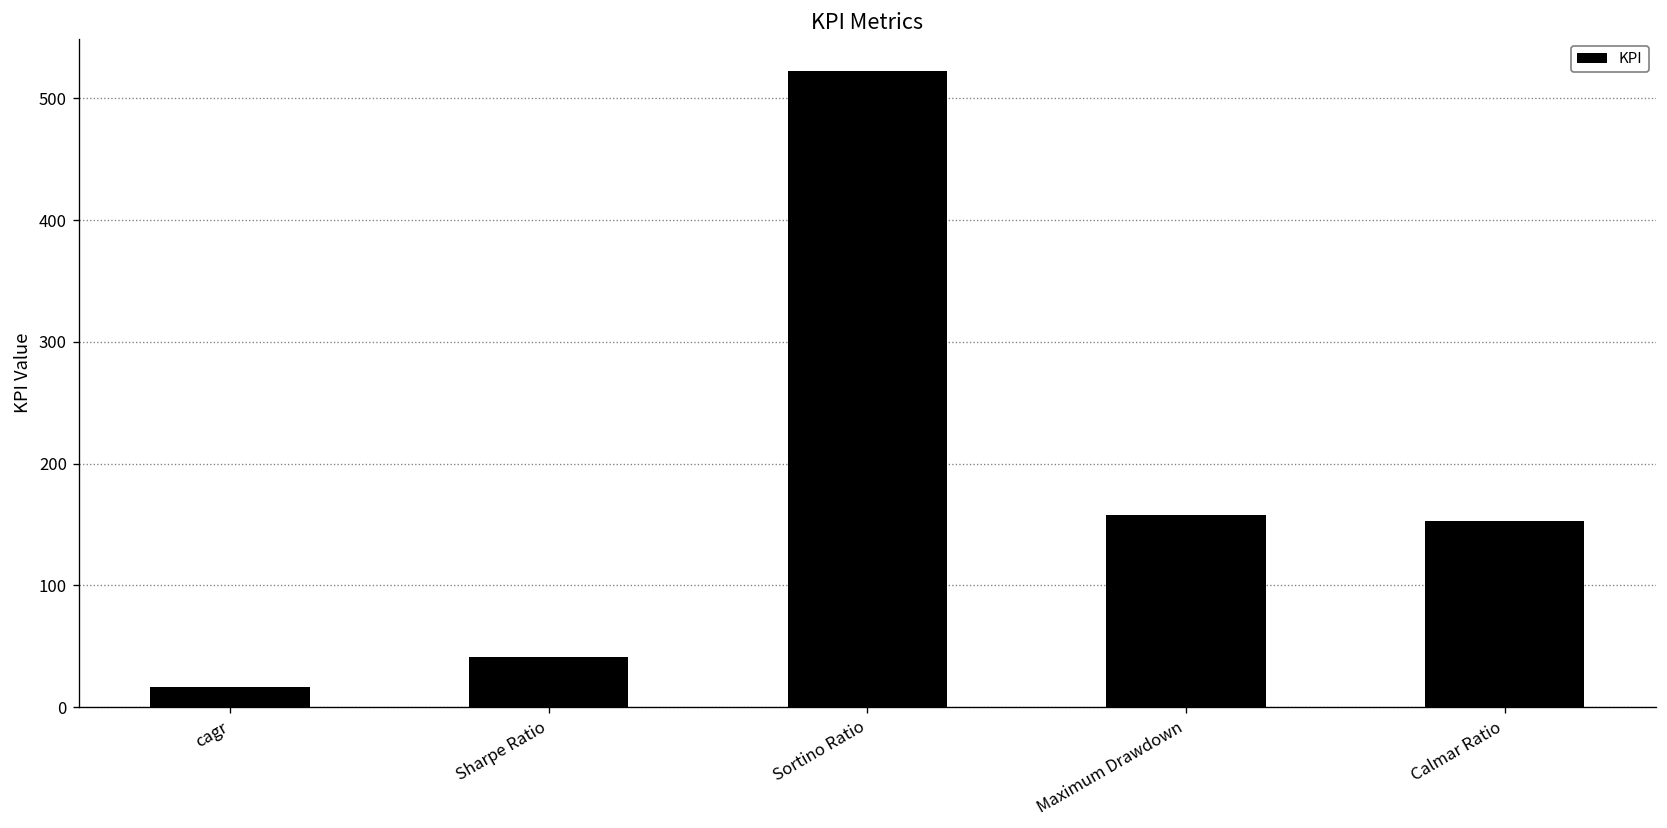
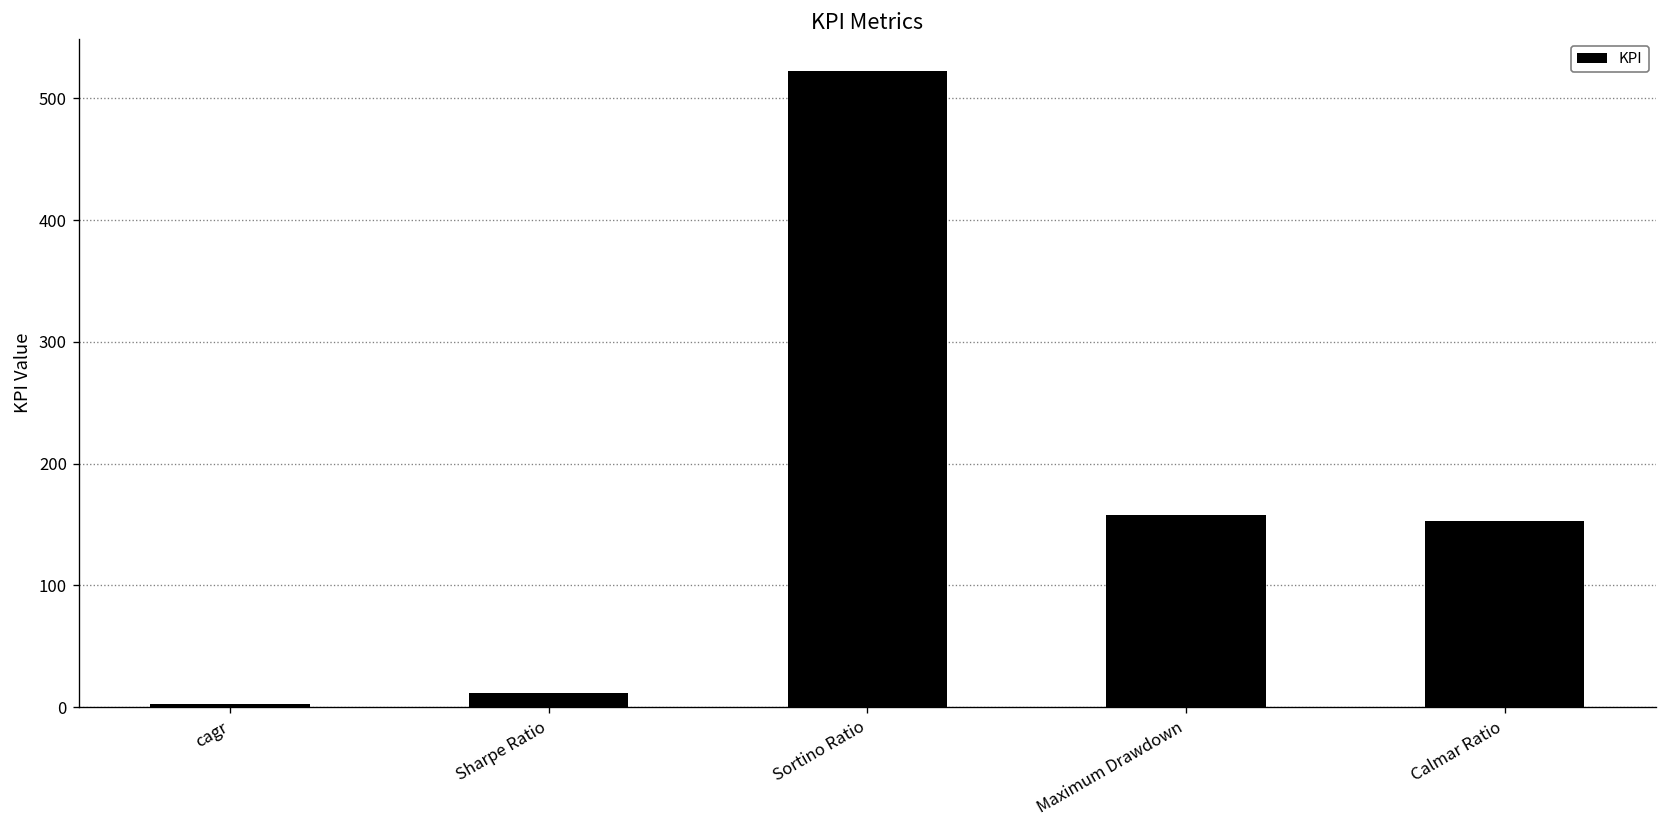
  {
-   "cagr": 17,
-   "Sharpe Ratio": 41,
+   "cagr": 3,
+   "Sharpe Ratio": 12,
    "Sortino Ratio": 523,
    "Maximum Drawdown": 158,
    "Calmar Ratio": 153
  }
